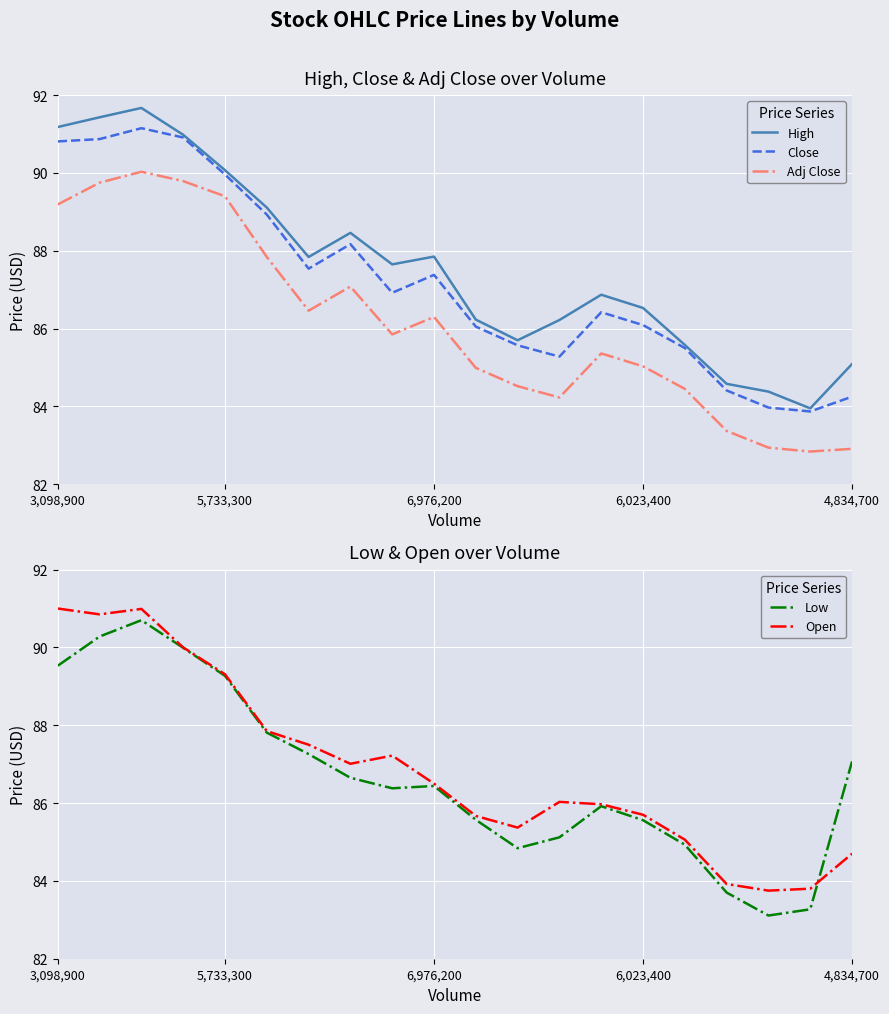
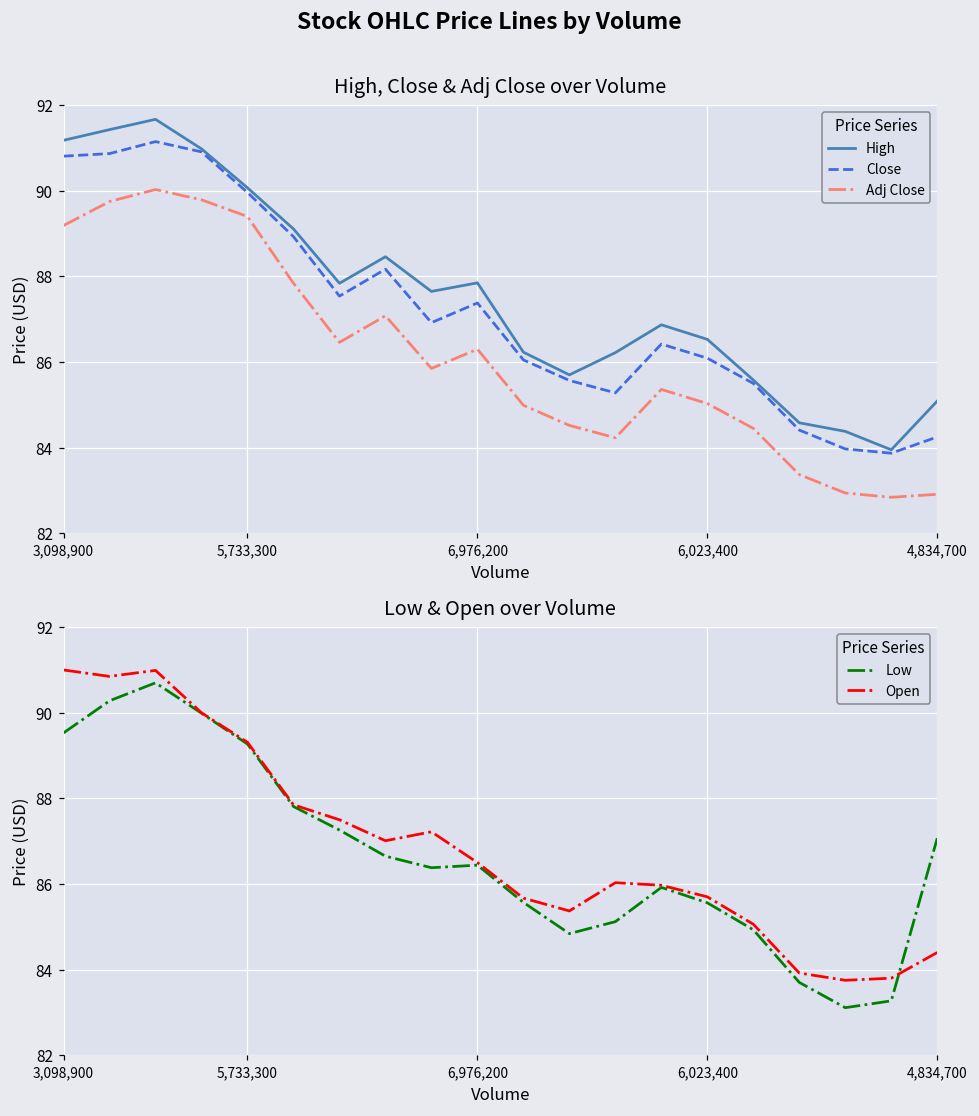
  {
    "High, Close & Adj Close over Volume": {
      "Adj Close": {
        "3,098,900": 89.2,
        "5,733,300": 89.4,
        "6,976,200": 86.3,
        "6,023,400": 85.0,
        "4,834,700": 82.9
      }
    },
    "Low & Open over Volume": {
      "Low": {
        "3,098,900": 89.5,
        "6,023,400": 85.6,
        "4,834,700": 87.1
      },
      "Open": {
        "3,098,900": 91.0,
        "6,023,400": 85.7,
-       "4,834,700": 84.7
+       "4,834,700": 84.4
      }
    }
  }
